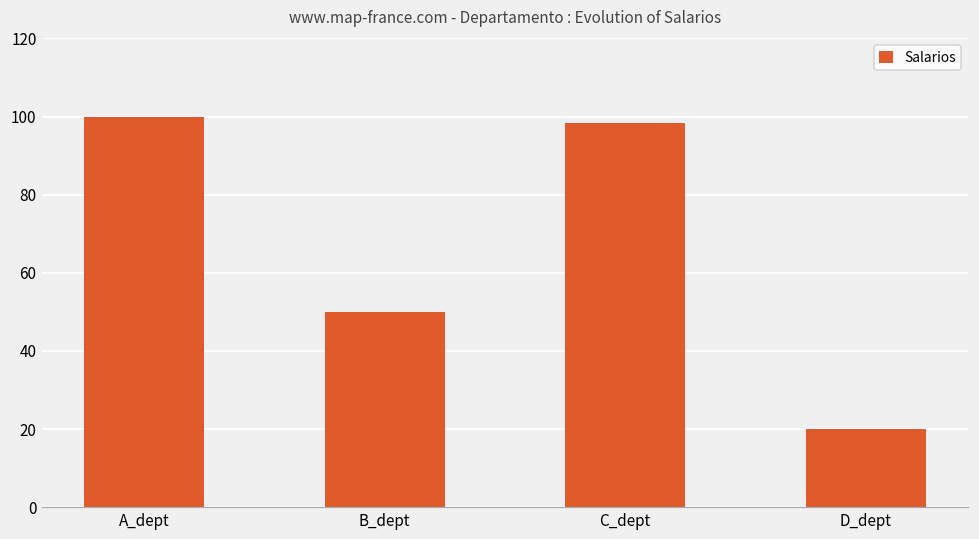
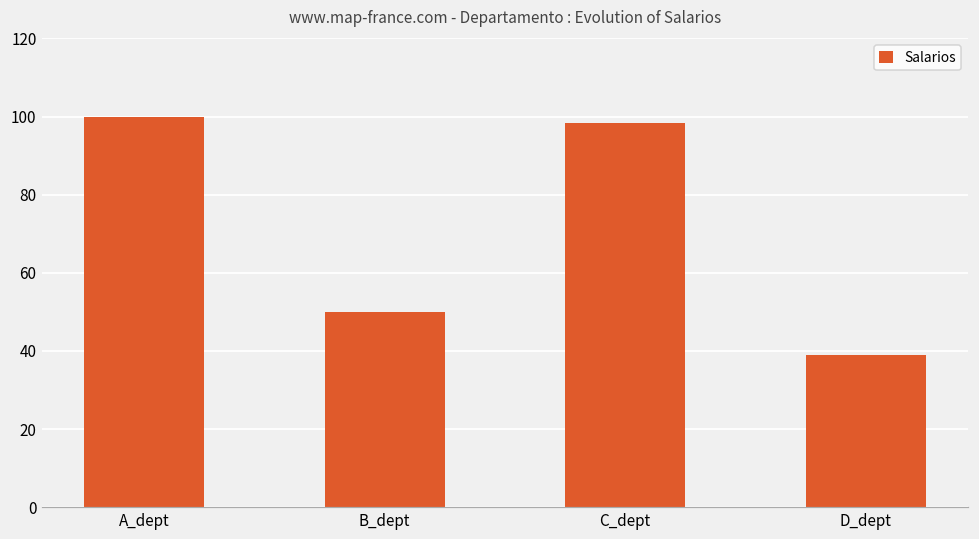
  {
    "A_dept": 100,
    "B_dept": 50,
    "C_dept": 98,
-   "D_dept": 20
+   "D_dept": 39
  }
